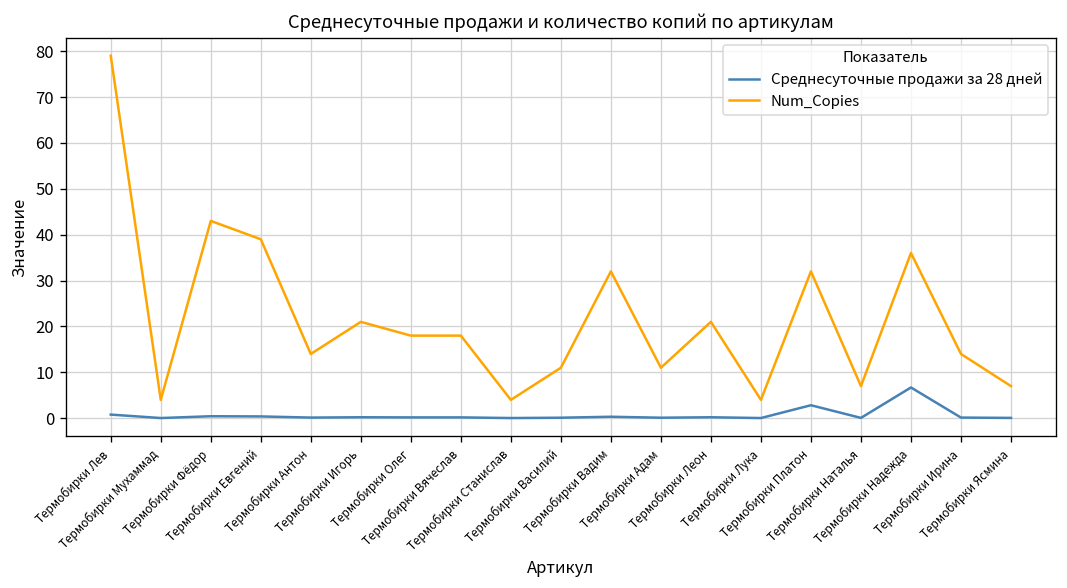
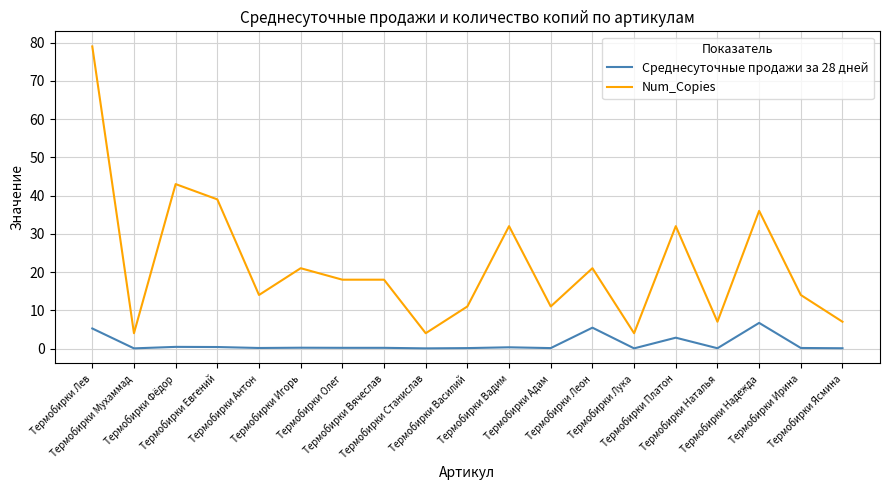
  {
    "Среднесуточные продажи за 28 дней": {
-     "Термобирки Лев": 1,
+     "Термобирки Лев": 5,
      "Термобирки Мухаммад": 0,
      "Термобирки Фёдор": 0,
      "Термобирки Евгений": 0,
      "Термобирки Антон": 0,
      "Термобирки Игорь": 0,
      "Термобирки Олег": 0,
      "Термобирки Вячеслав": 0,
      "Термобирки Станислав": 0,
      "Термобирки Василий": 0,
      "Термобирки Вадим": 0,
      "Термобирки Адам": 0,
-     "Термобирки Леон": 0,
+     "Термобирки Леон": 5,
      "Термобирки Лука": 0,
      "Термобирки Платон": 3,
      "Термобирки Наталья": 0,
      "Термобирки Надежда": 7,
      "Термобирки Ирина": 0,
      "Термобирки Ясмина": 0
    },
    "Num_Copies": {
      "Термобирки Лев": 79,
      "Термобирки Мухаммад": 4,
      "Термобирки Фёдор": 43,
      "Термобирки Евгений": 39,
      "Термобирки Антон": 14,
      "Термобирки Игорь": 21,
      "Термобирки Олег": 18,
      "Термобирки Вячеслав": 18,
      "Термобирки Станислав": 4,
      "Термобирки Василий": 11,
      "Термобирки Вадим": 32,
      "Термобирки Адам": 11,
      "Термобирки Леон": 21,
      "Термобирки Лука": 4,
      "Термобирки Платон": 32,
      "Термобирки Наталья": 7,
      "Термобирки Надежда": 36,
      "Термобирки Ирина": 14,
      "Термобирки Ясмина": 7
    }
  }
